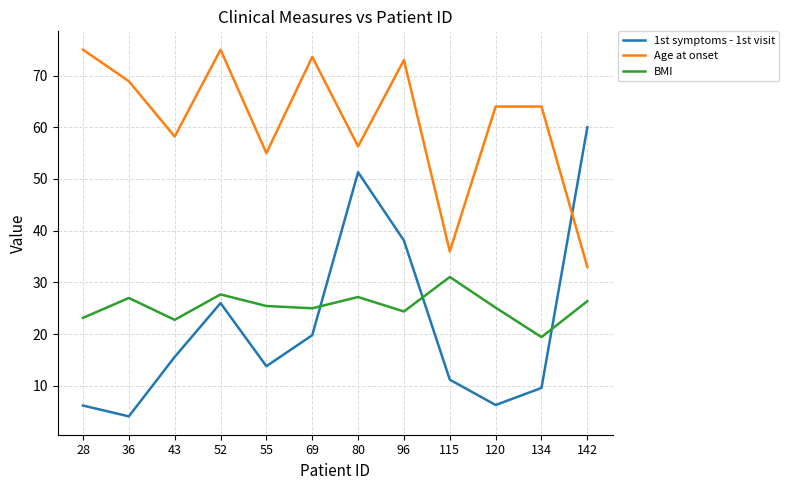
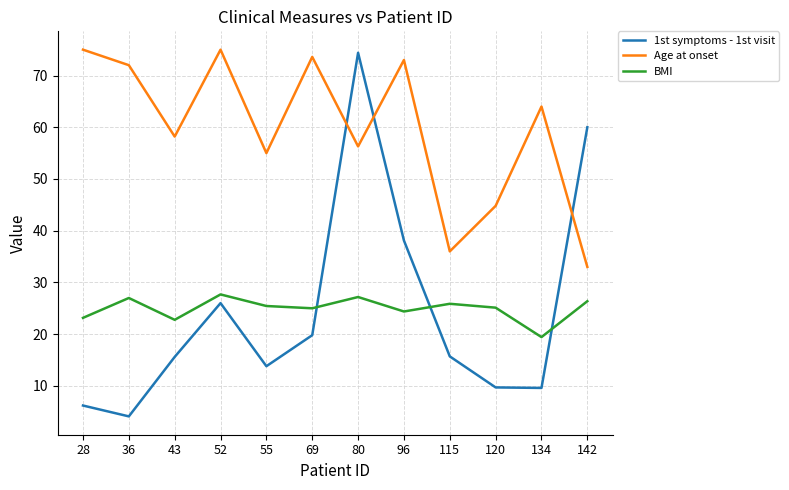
  {
    "1st symptoms - 1st visit": {
      "28": 6,
      "36": 4,
      "43": 16,
      "52": 26,
      "55": 14,
      "69": 20,
-     "80": 51,
+     "80": 74,
      "96": 38,
-     "115": 11,
-     "120": 6,
+     "115": 16,
+     "120": 10,
      "134": 10,
      "142": 60
    },
    "Age at onset": {
      "28": 75,
-     "36": 69,
+     "36": 72,
      "43": 58,
      "52": 75,
      "55": 55,
      "69": 74,
      "80": 56,
      "96": 73,
      "115": 36,
-     "120": 64,
+     "120": 45,
      "134": 64,
      "142": 33
    },
    "BMI": {
      "28": 23,
      "36": 27,
      "43": 23,
      "52": 28,
      "55": 25,
      "69": 25,
      "80": 27,
      "96": 24,
-     "115": 31,
+     "115": 26,
      "120": 25,
      "134": 19,
      "142": 26
    }
  }
